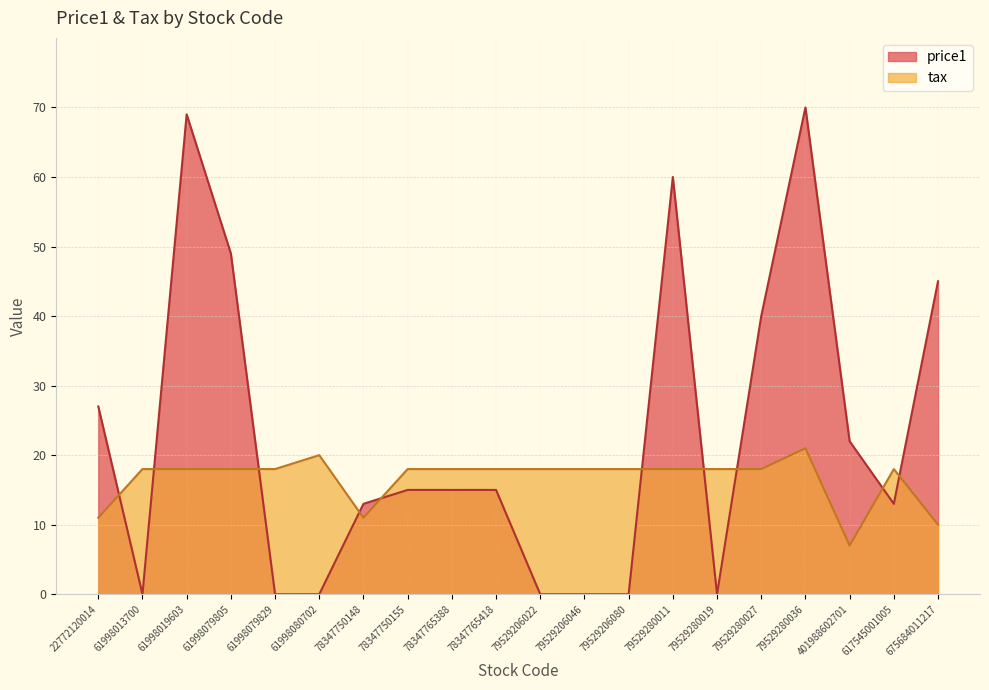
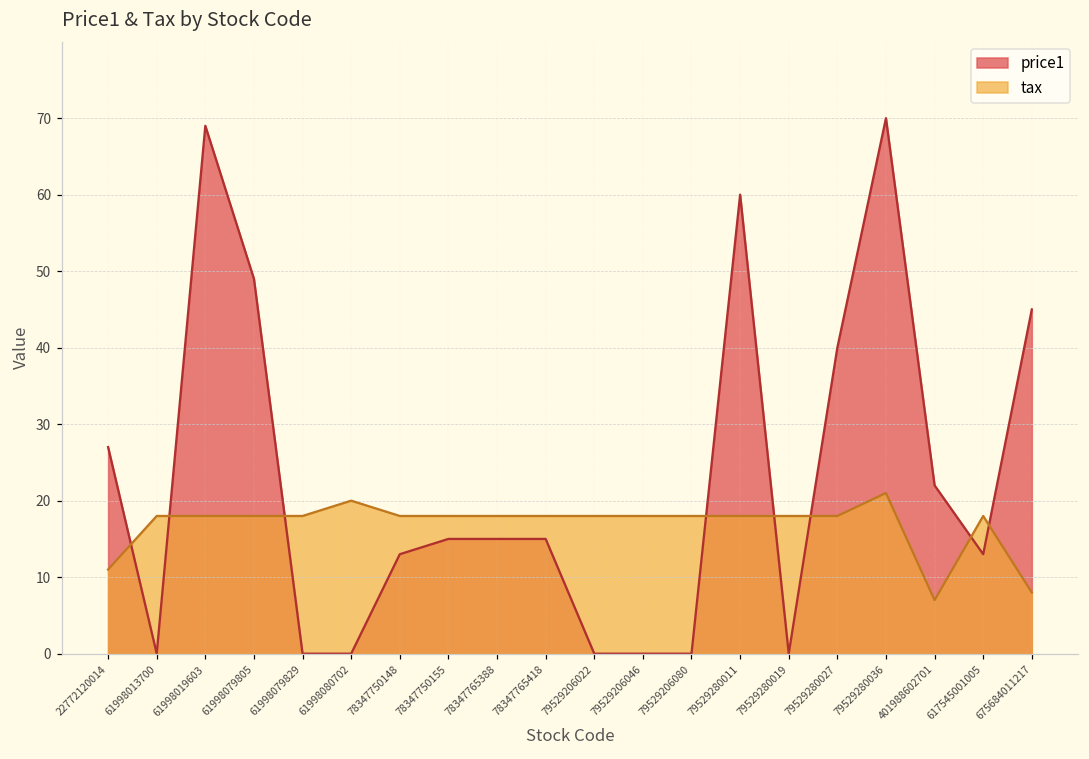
  {
    "price1": {
      "22772120014": 27,
      "61998013700": 0,
      "61998019603": 69,
      "61998079805": 49,
      "61998079829": 0,
      "61998080702": 0,
      "78347750148": 13,
      "78347750155": 15,
      "78347765388": 15,
      "78347765418": 15,
      "79529206022": 0,
      "79529206046": 0,
      "79529206080": 0,
      "79529280011": 60,
      "79529280019": 0,
      "79529280027": 40,
      "79529280036": 70,
      "401988602701": 22,
      "617545001005": 13,
      "675684011217": 45
    },
    "tax": {
      "22772120014": 11,
      "61998013700": 18,
      "61998019603": 18,
      "61998079805": 18,
      "61998079829": 18,
      "61998080702": 20,
-     "78347750148": 11,
+     "78347750148": 18,
      "78347750155": 18,
      "78347765388": 18,
      "78347765418": 18,
      "79529206022": 18,
      "79529206046": 18,
      "79529206080": 18,
      "79529280011": 18,
      "79529280019": 18,
      "79529280027": 18,
      "79529280036": 21,
      "401988602701": 7,
      "617545001005": 18,
-     "675684011217": 10
+     "675684011217": 8
    }
  }
